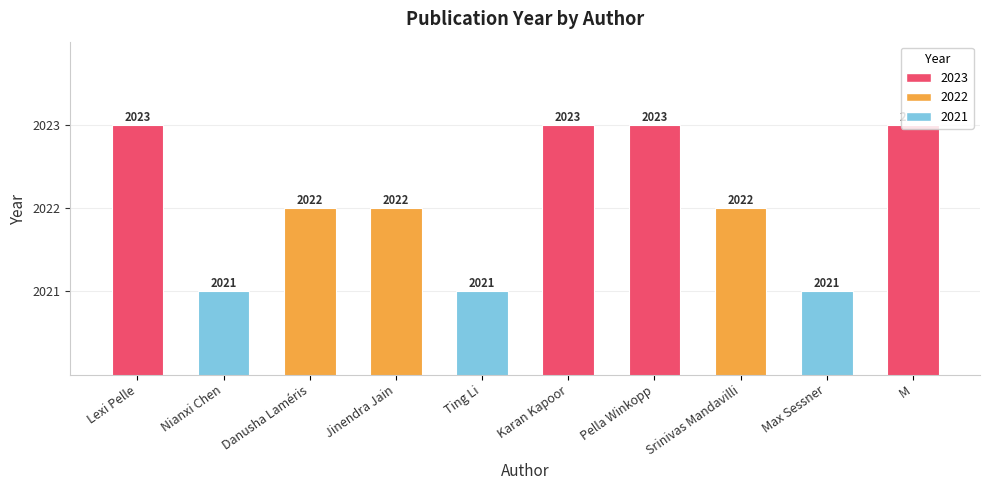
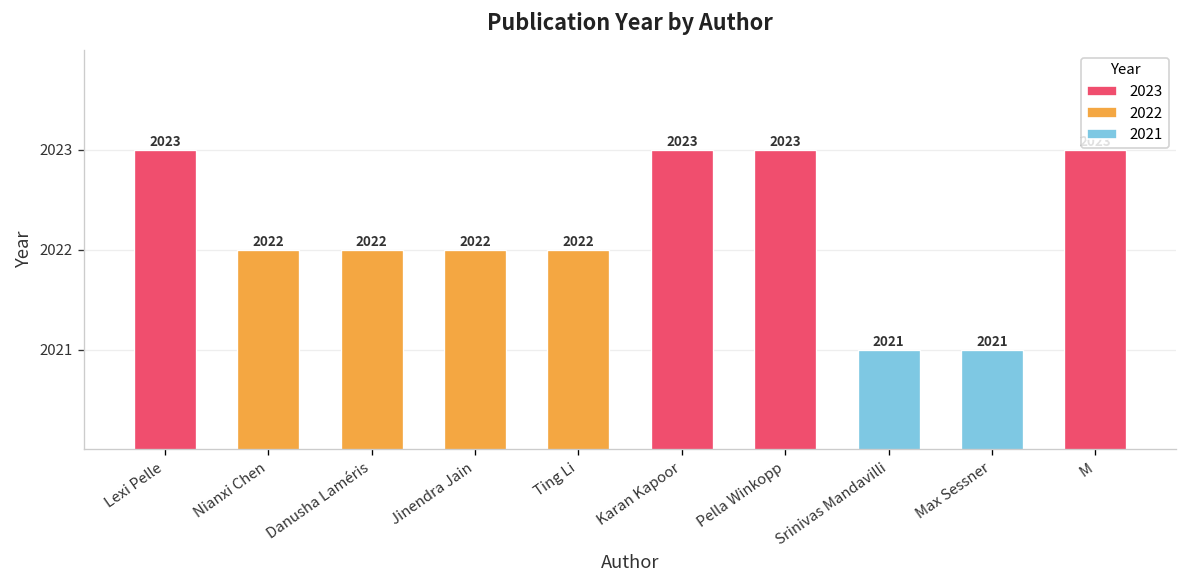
  {
    "Lexi Pelle": 2023,
-   "Nianxi Chen": 2021,
+   "Nianxi Chen": 2022,
    "Danusha Laméris": 2022,
    "Jinendra Jain": 2022,
-   "Ting Li": 2021,
+   "Ting Li": 2022,
    "Karan Kapoor": 2023,
    "Pella Winkopp": 2023,
-   "Srinivas Mandavilli": 2022,
+   "Srinivas Mandavilli": 2021,
    "Max Sessner": 2021
  }
